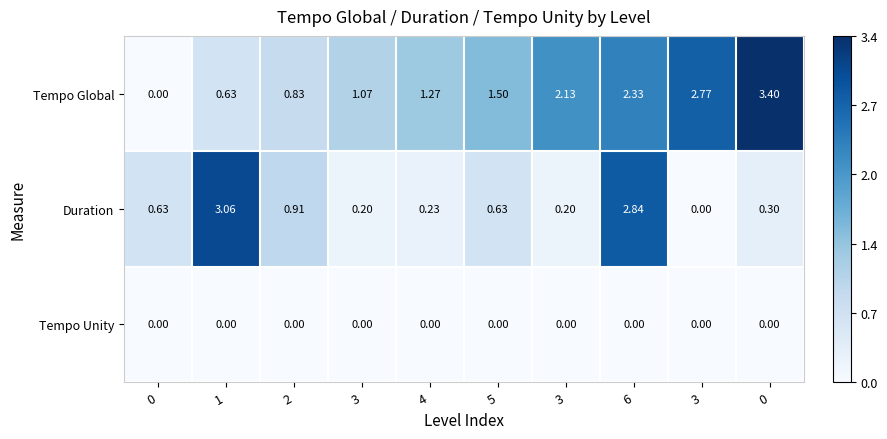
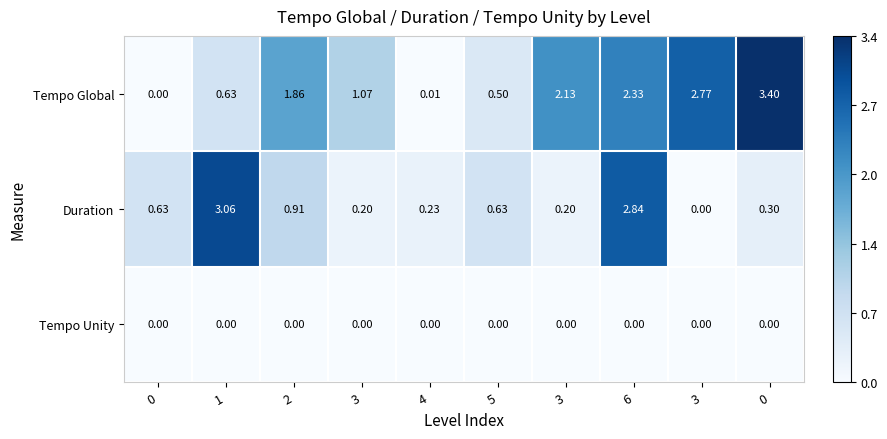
  {
    "Tempo Global": {
      "1": 0.63,
-     "2": 0.83,
-     "4": 1.27,
-     "5": 1.50,
+     "2": 1.86,
+     "4": 0.01,
+     "5": 0.50,
      "6": 2.33
    },
    "Duration": {
      "1": 3.06,
      "2": 0.91,
      "4": 0.23,
      "5": 0.63,
      "6": 2.84
    },
    "Tempo Unity": {
      "1": 0.00,
      "2": 0.00,
      "4": 0.00,
      "5": 0.00,
      "6": 0.00
    }
  }
